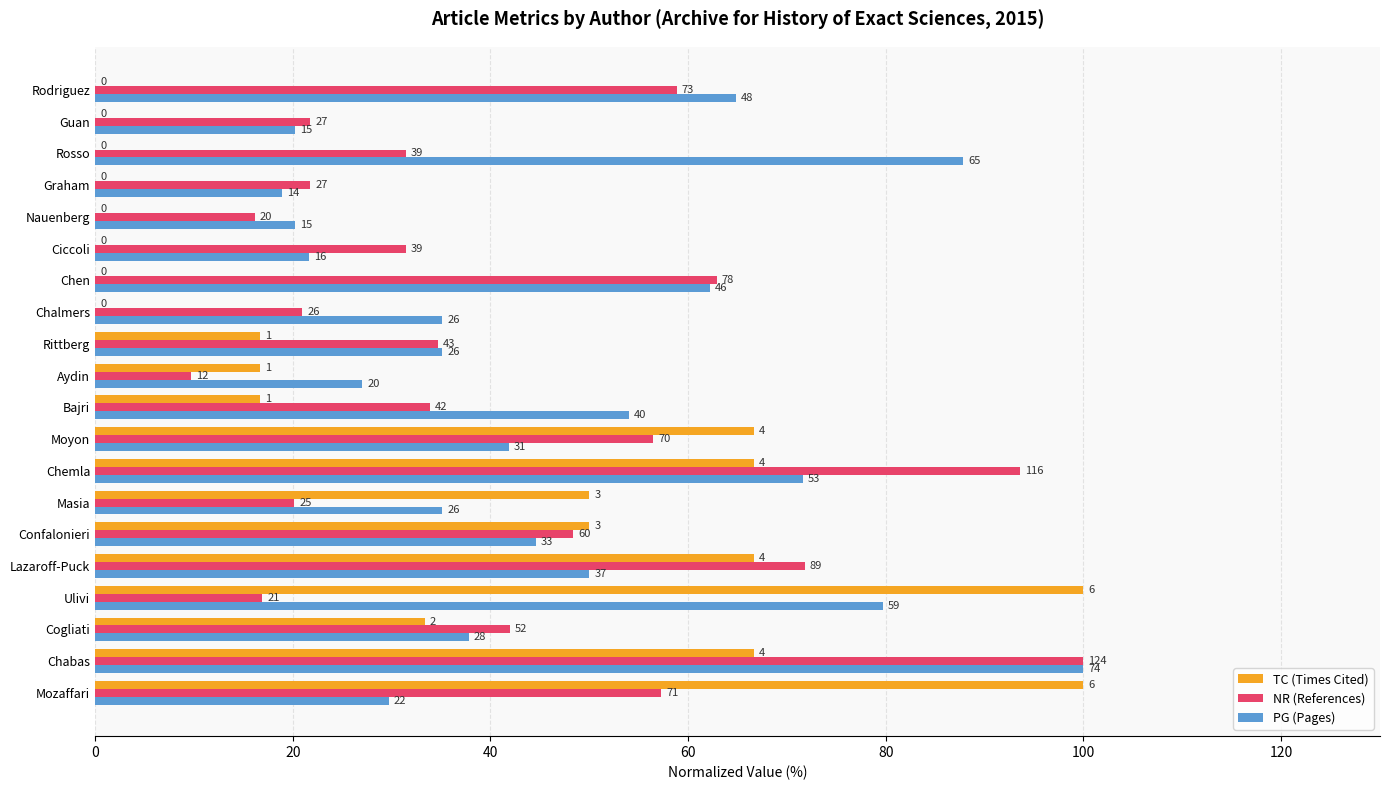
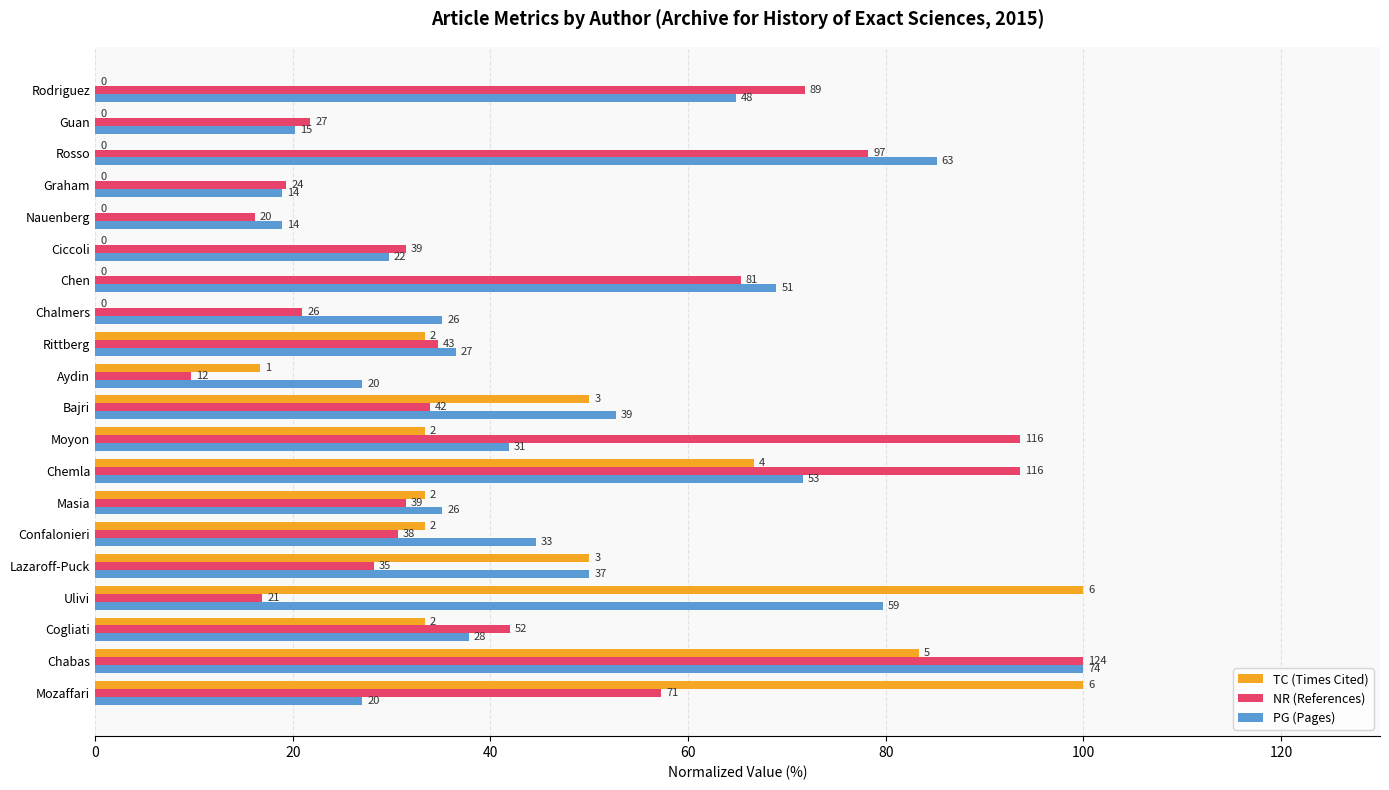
  {
    "TC (Times Cited)": {
      "Rodriguez": 0,
      "Guan": 0,
      "Rosso": 0,
      "Graham": 0,
      "Nauenberg": 0,
      "Ciccoli": 0,
      "Chen": 0,
      "Chalmers": 0,
-     "Rittberg": 1,
-     "Bajri": 1,
-     "Moyon": 4,
-     "Masia": 3,
-     "Confalonieri": 3,
-     "Lazaroff-Puck": 4,
-     "Chabas": 4
+     "Rittberg": 2,
+     "Bajri": 3,
+     "Moyon": 2,
+     "Masia": 2,
+     "Confalonieri": 2,
+     "Lazaroff-Puck": 3,
+     "Chabas": 5
    },
    "NR (References)": {
-     "Rodriguez": 73,
-     "Rosso": 39,
-     "Graham": 27,
-     "Chen": 78,
-     "Moyon": 70,
-     "Masia": 25,
-     "Confalonieri": 60,
-     "Lazaroff-Puck": 89
+     "Rodriguez": 89,
+     "Rosso": 97,
+     "Graham": 24,
+     "Chen": 81,
+     "Moyon": 116,
+     "Masia": 39,
+     "Confalonieri": 38,
+     "Lazaroff-Puck": 35
    },
    "PG (Pages)": {
-     "Rosso": 65,
-     "Nauenberg": 15,
-     "Ciccoli": 16,
-     "Chen": 46,
-     "Rittberg": 26,
-     "Bajri": 40,
-     "Mozaffari": 22
+     "Rosso": 63,
+     "Nauenberg": 14,
+     "Ciccoli": 22,
+     "Chen": 51,
+     "Rittberg": 27,
+     "Bajri": 39,
+     "Mozaffari": 20
    }
  }
